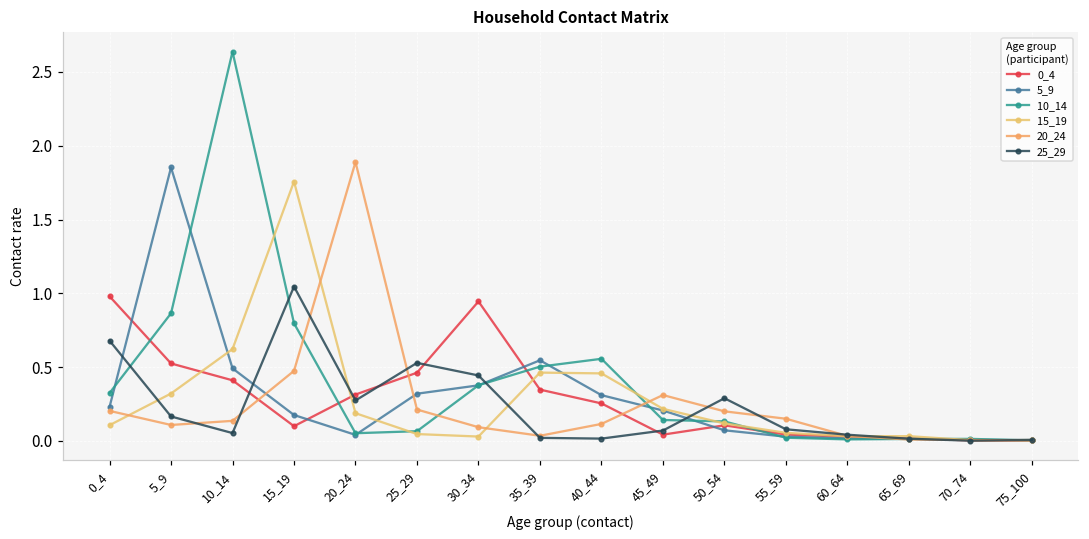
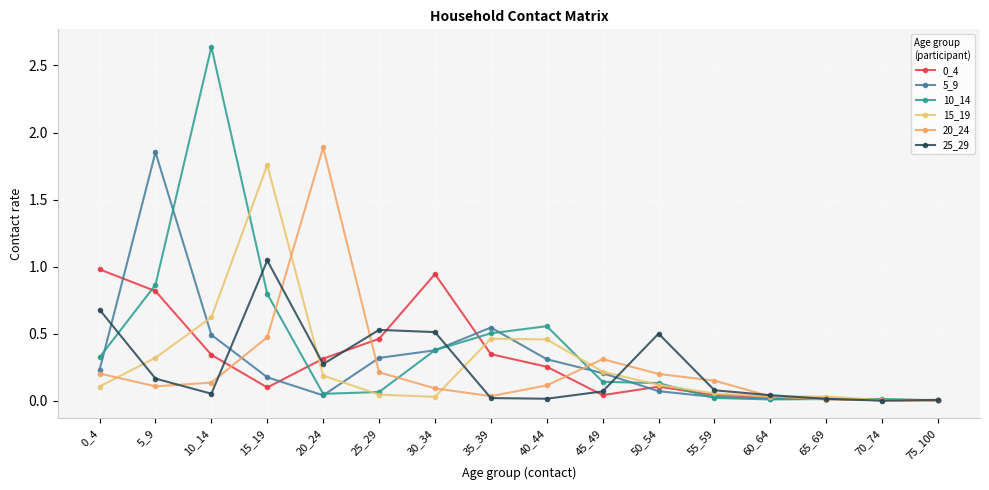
  {
    "0_4": {
      "0_4": 0.98,
-     "5_9": 0.52,
-     "10_14": 0.41,
+     "5_9": 0.82,
+     "10_14": 0.34,
      "15_19": 0.10,
      "20_24": 0.31,
      "25_29": 0.46,
      "30_34": 0.95,
      "35_39": 0.35,
      "40_44": 0.25,
      "45_49": 0.04
    },
    "25_29": {
      "0_4": 0.68,
      "5_9": 0.17,
      "10_14": 0.05,
      "15_19": 1.05,
      "20_24": 0.27,
      "25_29": 0.53,
-     "30_34": 0.44,
+     "30_34": 0.51,
      "40_44": 0.02,
      "45_49": 0.07,
-     "50_54": 0.29,
+     "50_54": 0.50,
      "55_59": 0.08
    }
  }
